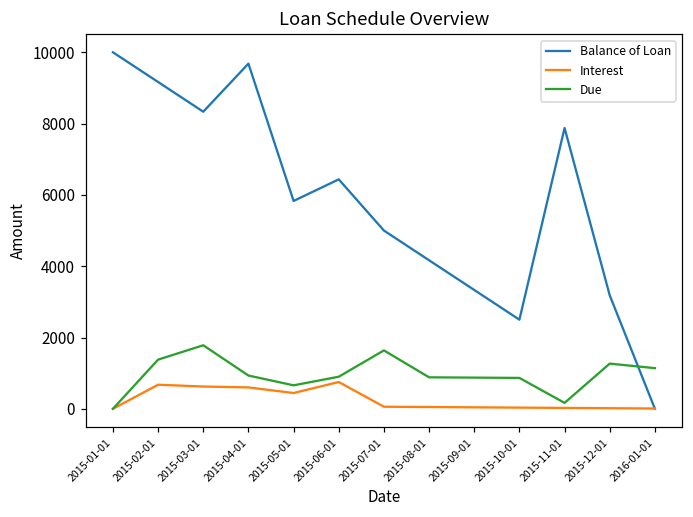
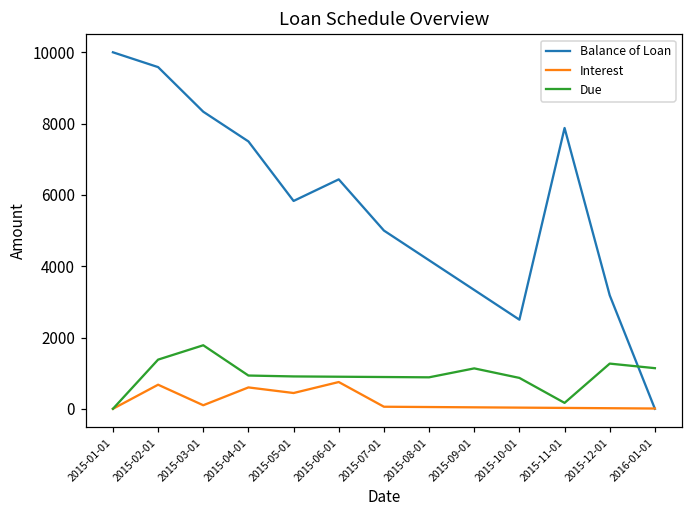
  {
    "Balance of Loan": {
      "2015-01-01": 10000,
-     "2015-02-01": 9200,
+     "2015-02-01": 9600,
      "2015-03-01": 8300,
-     "2015-04-01": 9700,
+     "2015-04-01": 7500,
      "2015-05-01": 5800,
      "2015-06-01": 6400,
      "2015-07-01": 5000,
      "2015-08-01": 4200,
      "2015-09-01": 3300,
      "2015-10-01": 2500,
      "2015-11-01": 7900,
      "2015-12-01": 3200
    },
    "Interest": {
      "2015-02-01": 700,
-     "2015-03-01": 600,
+     "2015-03-01": 100,
      "2015-04-01": 600,
      "2015-05-01": 400,
      "2015-06-01": 800,
      "2015-07-01": 100,
      "2015-08-01": 100,
      "2015-09-01": 0,
      "2015-10-01": 0,
      "2015-11-01": 0,
      "2015-12-01": 0
    },
    "Due": {
      "2015-02-01": 1400,
      "2015-03-01": 1800,
      "2015-04-01": 900,
-     "2015-05-01": 700,
+     "2015-05-01": 900,
      "2015-06-01": 900,
-     "2015-07-01": 1600,
+     "2015-07-01": 900,
      "2015-08-01": 900,
-     "2015-09-01": 900,
+     "2015-09-01": 1100,
      "2015-10-01": 900,
      "2015-11-01": 200,
      "2015-12-01": 1300,
      "2016-01-01": 1100
    }
  }
